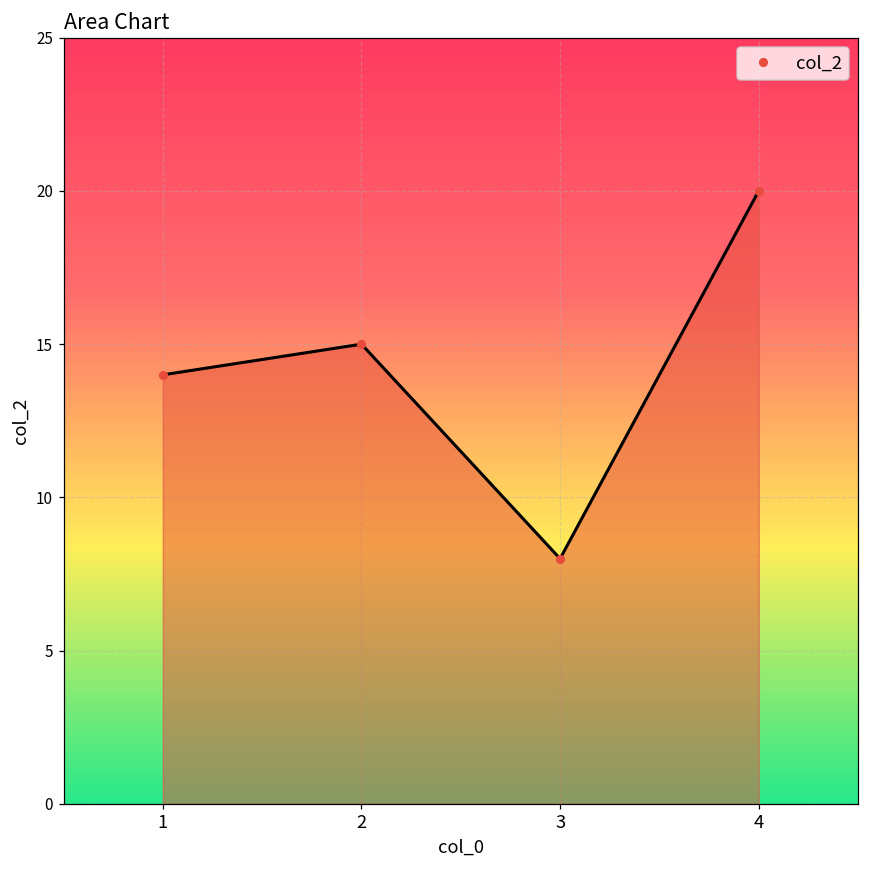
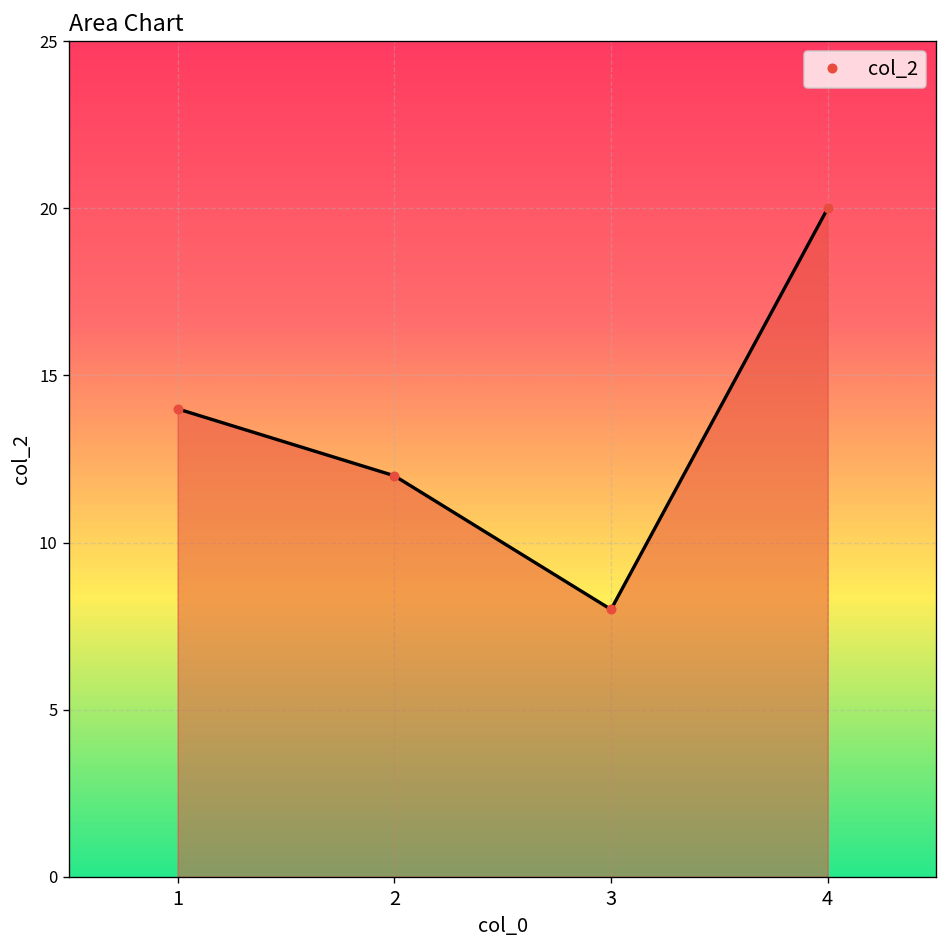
  {
    "1": 14,
-   "2": 15,
+   "2": 12,
    "3": 8,
    "4": 20
  }
